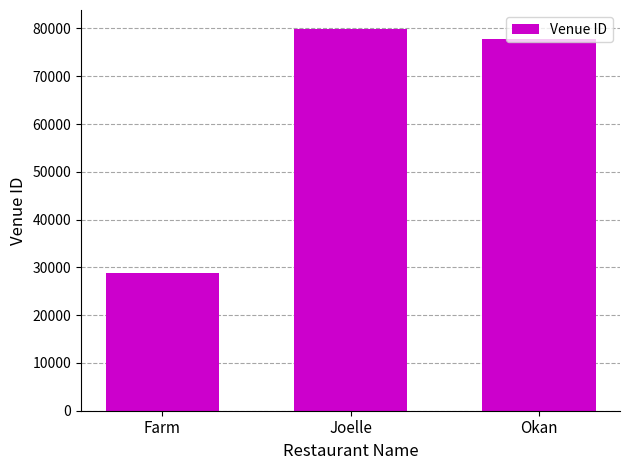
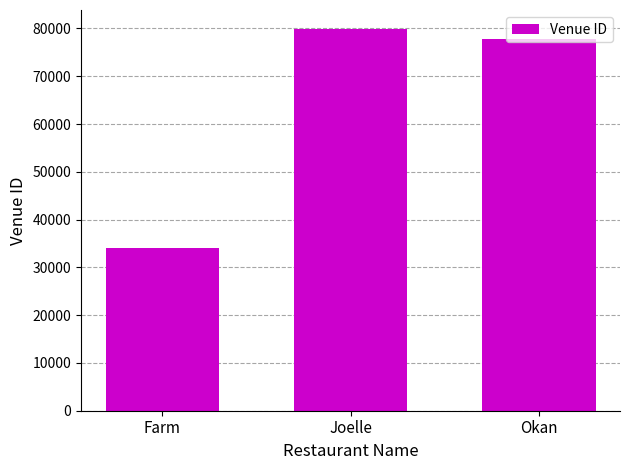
  {
-   "Farm": 29000,
+   "Farm": 34000,
    "Joelle": 80000
  }
